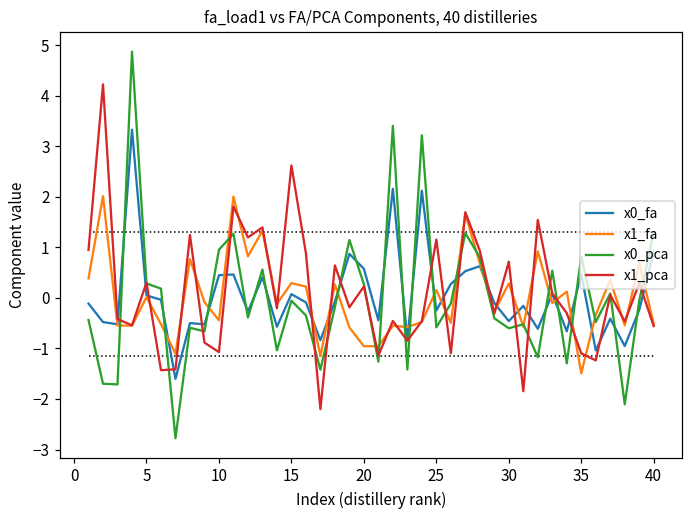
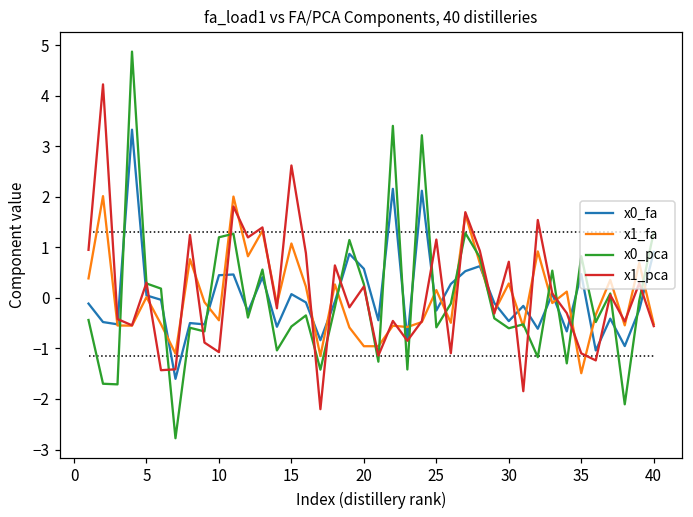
  {
    "x0_fa": {
      "10": 0.5,
      "15": 0.1,
      "20": 0.6,
      "25": -0.2,
      "30": -0.5
    },
    "x1_fa": {
      "10": -0.4,
-     "15": 0.3,
+     "15": 1.1,
      "20": -1.0,
      "25": 0.2,
      "30": 0.3,
      "35": -1.5
    },
    "x0_pca": {
-     "10": 1.0,
-     "15": -0.1,
+     "10": 1.2,
+     "15": -0.6,
      "25": -0.6,
      "30": -0.6
    },
    "x1_pca": {
      "10": -1.1,
      "15": 2.6,
      "25": 1.2,
      "30": 0.7
    }
  }
